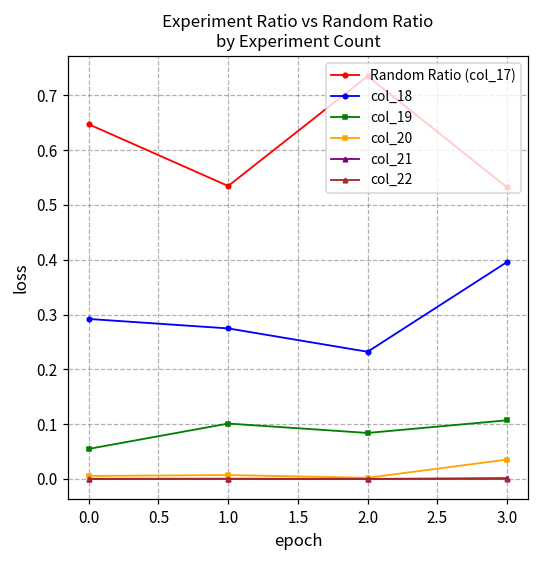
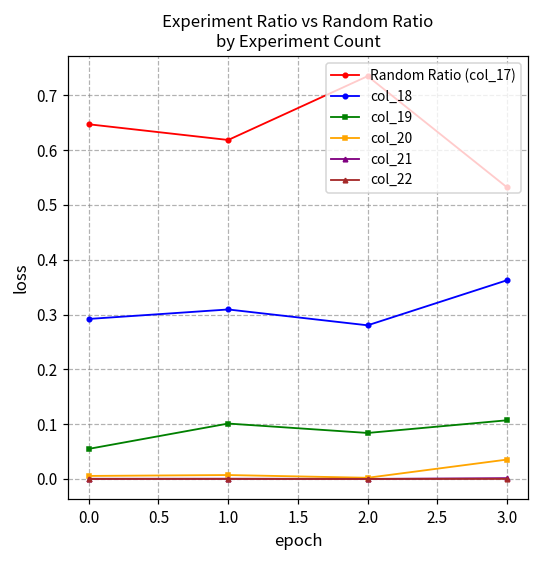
  {
    "Random Ratio (col_17)": {
      "0.0": 0.65,
-     "1.0": 0.53
+     "1.0": 0.62
    },
    "col_18": {
      "0.0": 0.29,
-     "1.0": 0.27,
-     "2.0": 0.23,
-     "3.0": 0.40
+     "1.0": 0.31,
+     "2.0": 0.28,
+     "3.0": 0.36
    },
    "col_19": {
      "0.0": 0.05,
      "1.0": 0.10,
      "2.0": 0.08,
      "3.0": 0.11
    },
    "col_20": {
      "0.0": 0.01,
      "1.0": 0.01,
      "3.0": 0.04
    },
    "col_22": {
      "0.0": 0.00,
      "1.0": 0.00,
      "3.0": 0.00
    }
  }
